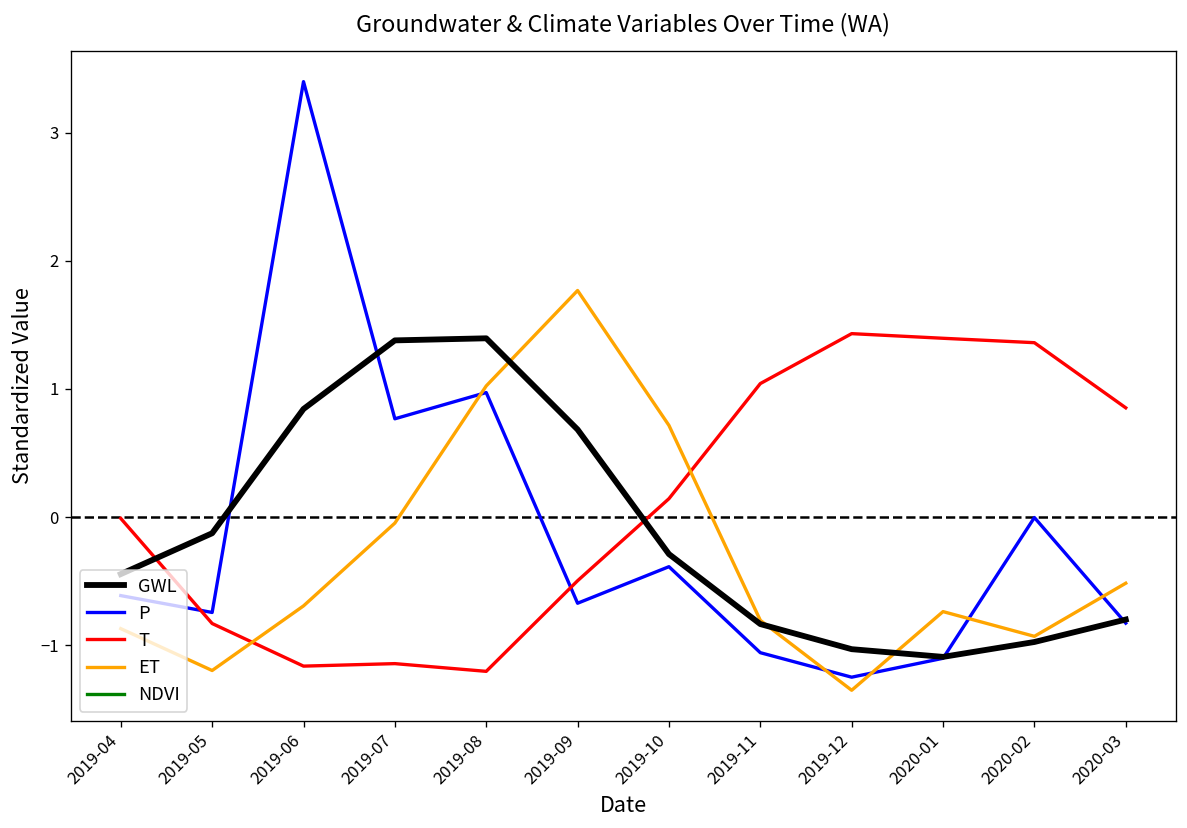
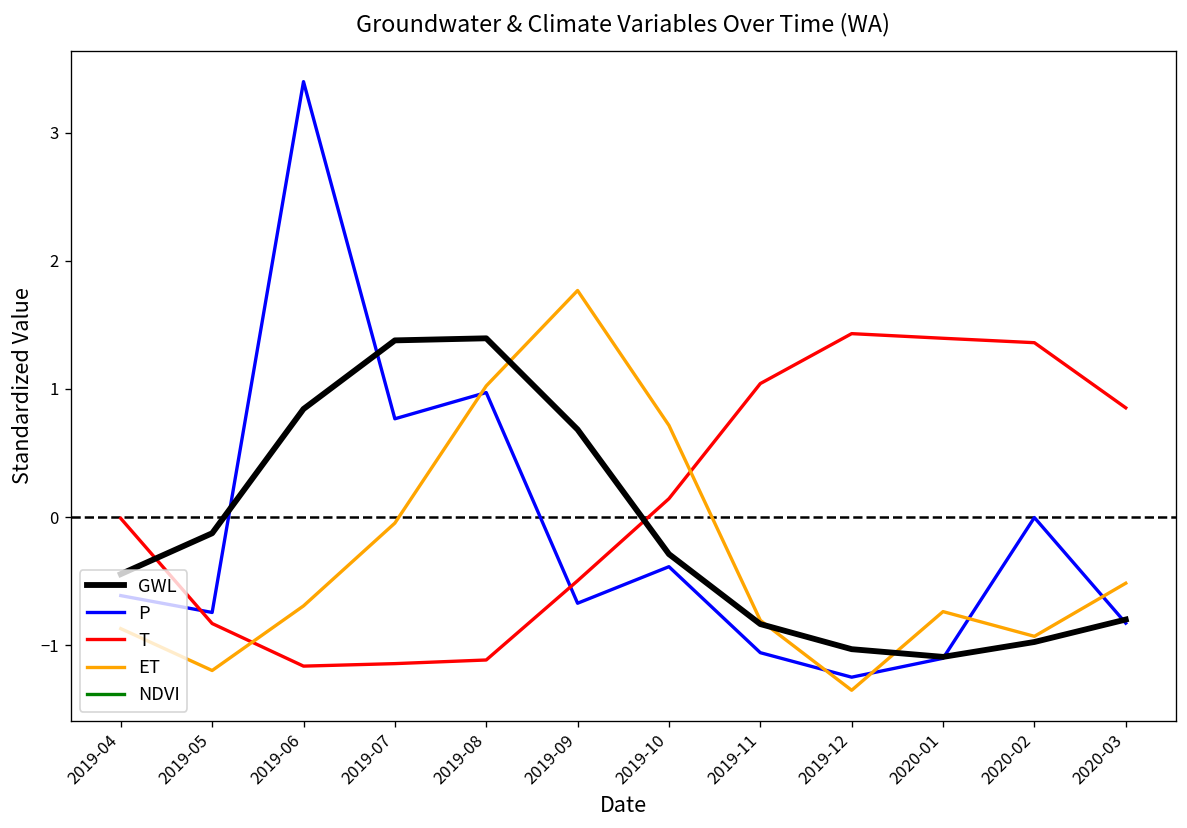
  {
    "NDVI": {
      "2019-05": -0.13,
      "2019-06": 0.84,
      "2019-07": 1.38,
      "2019-08": 1.40,
      "2019-09": 0.68,
      "2019-10": -0.29,
      "2019-11": -0.83,
      "2019-12": -1.03,
      "2020-02": -0.97,
      "2020-03": -0.80
    },
    "P": {
      "2019-05": -0.74,
      "2019-06": 3.40,
      "2019-07": 0.77,
      "2019-08": 0.97,
      "2019-09": -0.67,
      "2019-10": -0.39,
      "2019-11": -1.06,
      "2019-12": -1.25,
      "2020-02": 0.00,
      "2020-03": -0.83
    },
    "T": {
      "2019-04": -0.01,
      "2019-05": -0.83,
      "2019-06": -1.16,
      "2019-07": -1.14,
-     "2019-08": -1.20,
+     "2019-08": -1.11,
      "2019-09": -0.50,
      "2019-10": 0.14,
      "2019-11": 1.04,
      "2019-12": 1.43,
      "2020-01": 1.40,
      "2020-02": 1.36,
      "2020-03": 0.85
    },
    "ET": {
      "2019-05": -1.20,
      "2019-06": -0.69,
      "2019-07": -0.05,
      "2019-08": 1.02,
      "2019-09": 1.77,
      "2019-10": 0.72,
      "2019-11": -0.81,
      "2019-12": -1.35,
      "2020-01": -0.74,
      "2020-02": -0.93,
      "2020-03": -0.52
    }
  }
